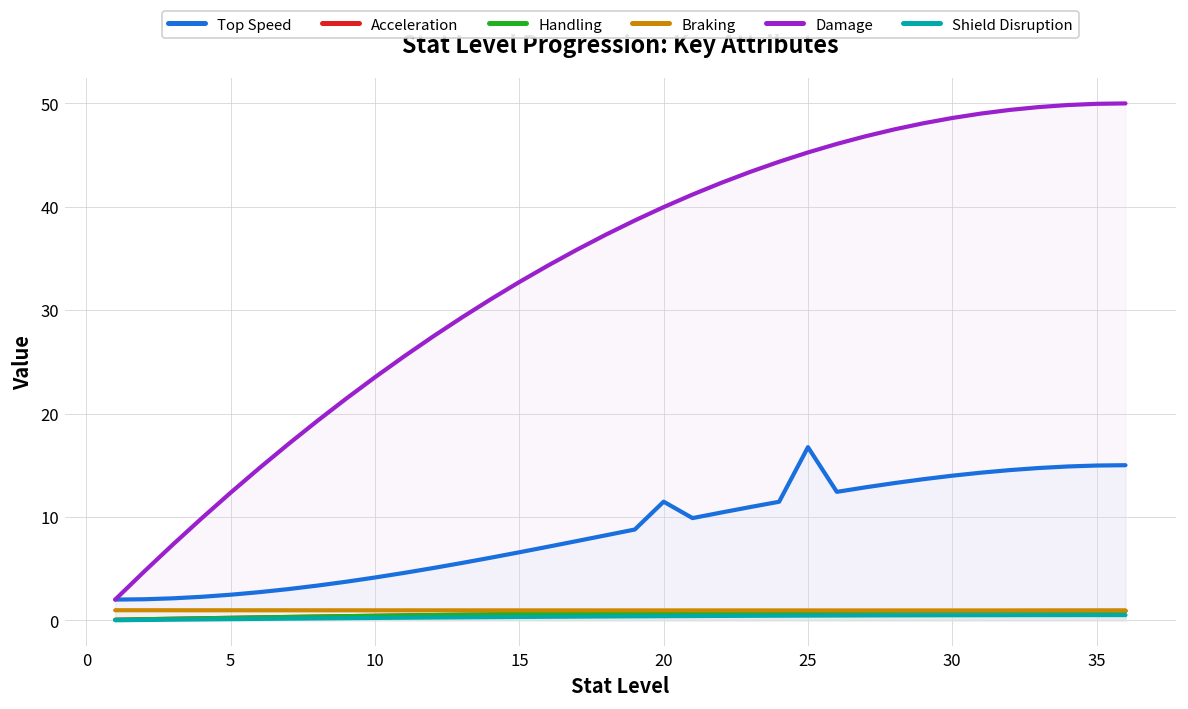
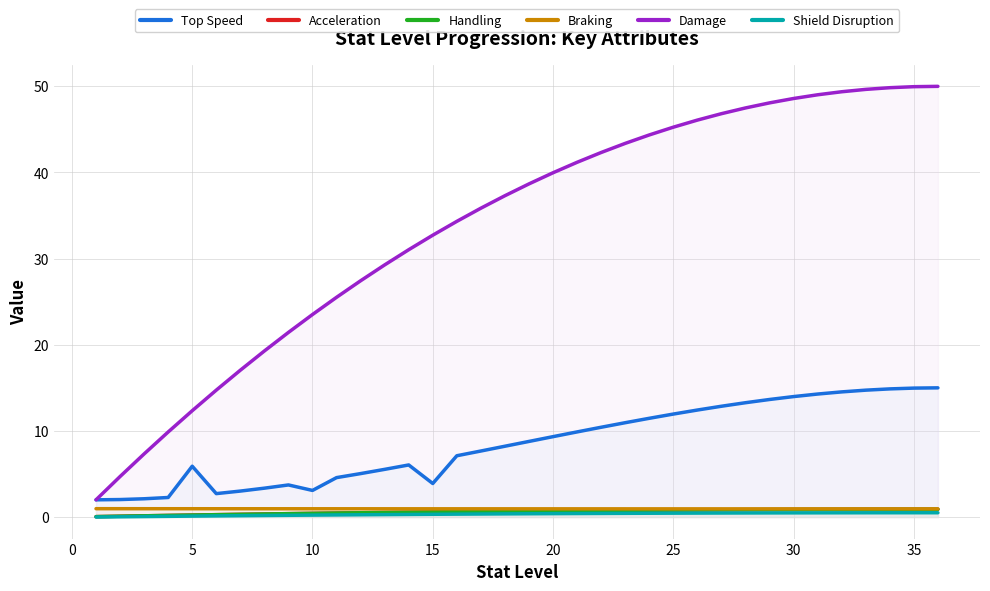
  {
    "Top Speed": {
-     "5": 2,
-     "10": 4,
-     "15": 7,
-     "20": 11,
-     "25": 17,
+     "5": 6,
+     "10": 3,
+     "15": 4,
+     "20": 9,
+     "25": 12,
      "30": 14,
      "35": 15
    },
    "Braking": {
      "5": 1,
      "10": 1,
      "15": 1
    },
    "Damage": {
      "5": 12,
      "10": 24,
      "15": 33,
      "20": 40,
      "25": 45,
      "30": 49,
      "35": 50
    },
    "Shield Disruption": {
      "20": 0,
      "25": 0,
      "30": 0,
      "35": 0
    }
  }
